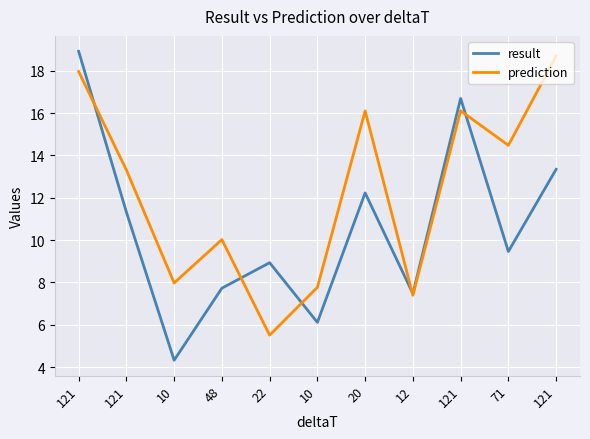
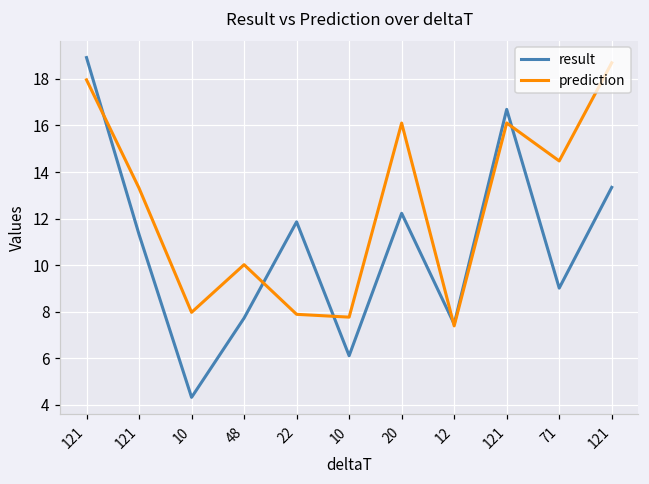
  {
    "result": {
      "48": 7.7,
-     "22": 8.9,
+     "22": 11.9,
      "20": 12.2,
-     "71": 9.5
+     "71": 9.0
    },
    "prediction": {
      "48": 10.0,
-     "22": 5.5,
+     "22": 7.9,
      "20": 16.1,
      "71": 14.5
    }
  }
